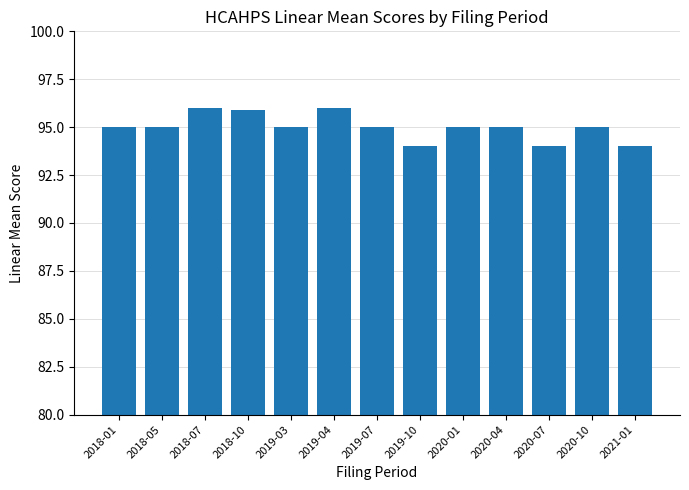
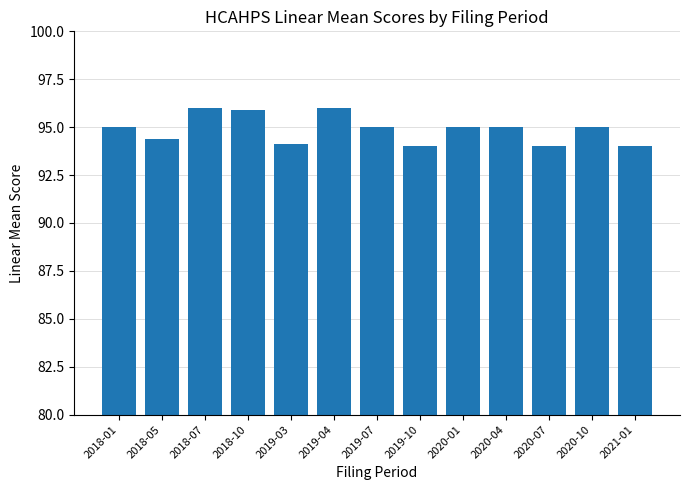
  {
    "2018-01": 95.0,
-   "2018-05": 95.0,
+   "2018-05": 94.4,
    "2018-07": 96.0,
    "2018-10": 95.9,
-   "2019-03": 95.0,
+   "2019-03": 94.1,
    "2019-04": 96.0,
    "2019-07": 95.0,
    "2019-10": 94.0,
    "2020-01": 95.0,
    "2020-04": 95.0,
    "2020-07": 94.0,
    "2020-10": 95.0,
    "2021-01": 94.0
  }
